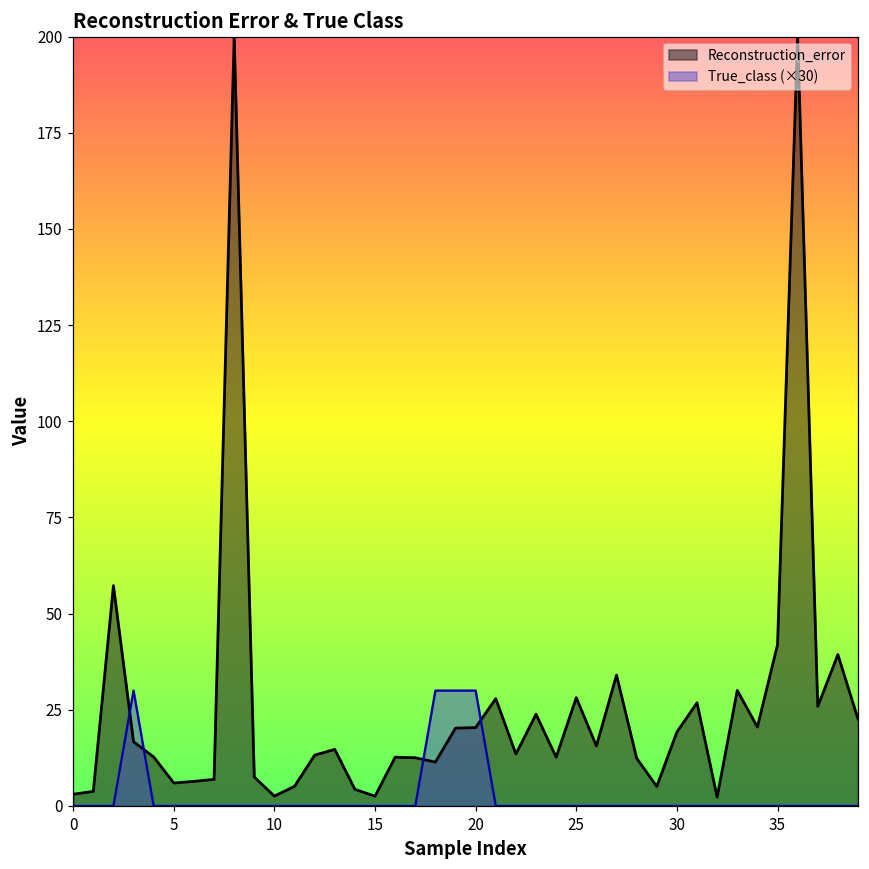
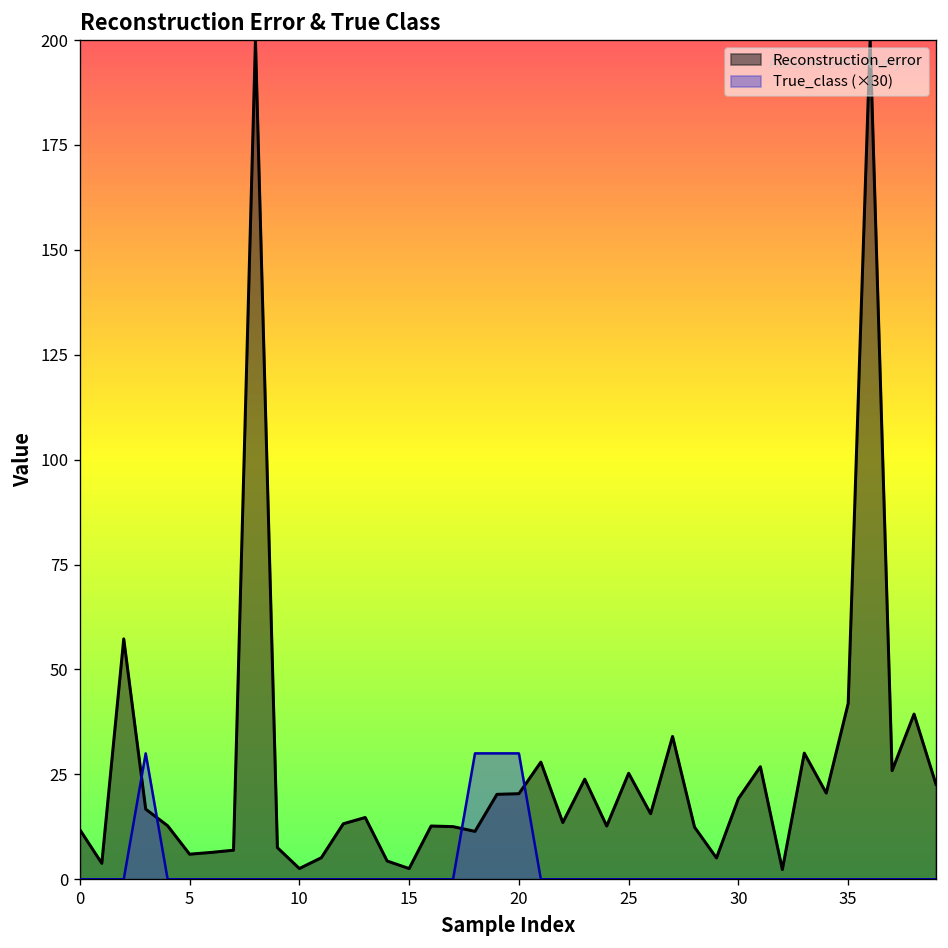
  {
    "Reconstruction_error": {
-     "0": 3,
+     "0": 12,
      "5": 6,
      "10": 3,
      "15": 3,
      "20": 20,
-     "25": 28,
+     "25": 25,
      "30": 19,
      "35": 42
    },
    "True_class (×30)": {
      "0": 0,
      "5": 0,
      "10": 0,
      "15": 0,
      "20": 30,
      "25": 0,
      "30": 0,
      "35": 0
    }
  }
